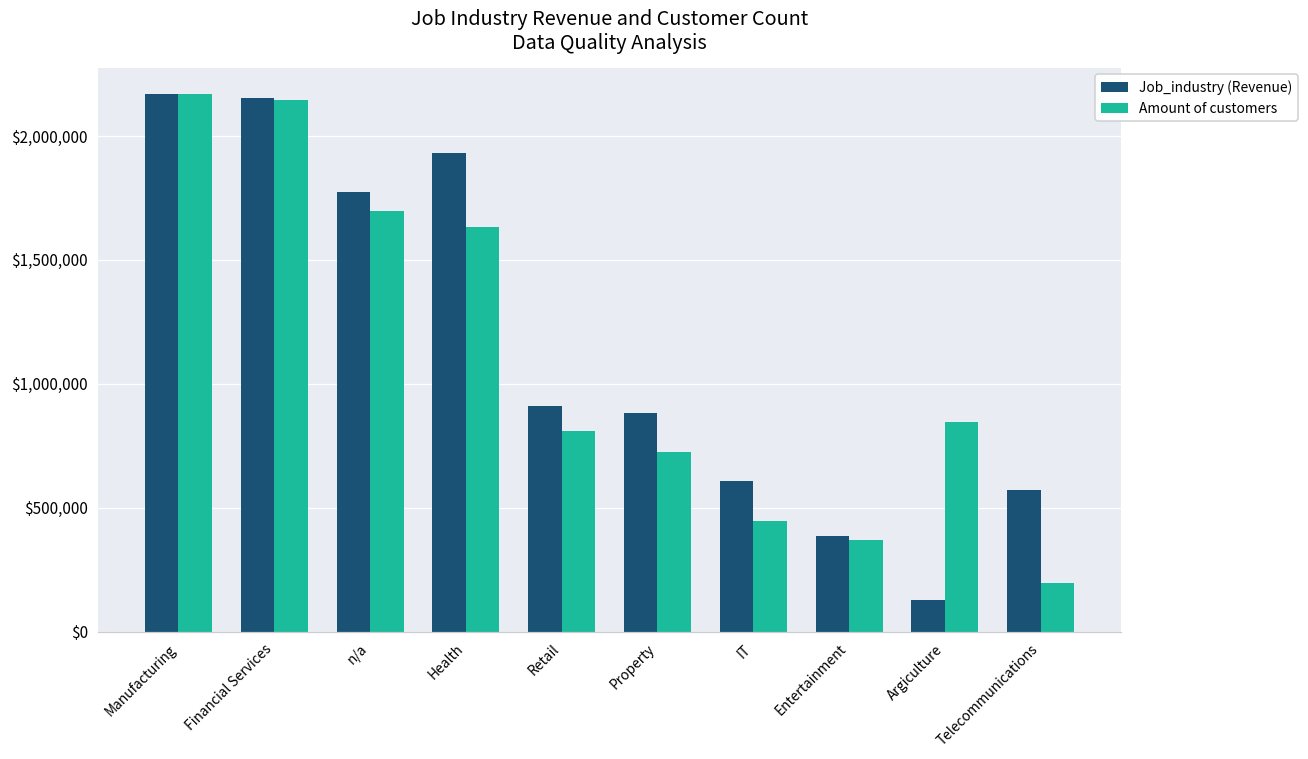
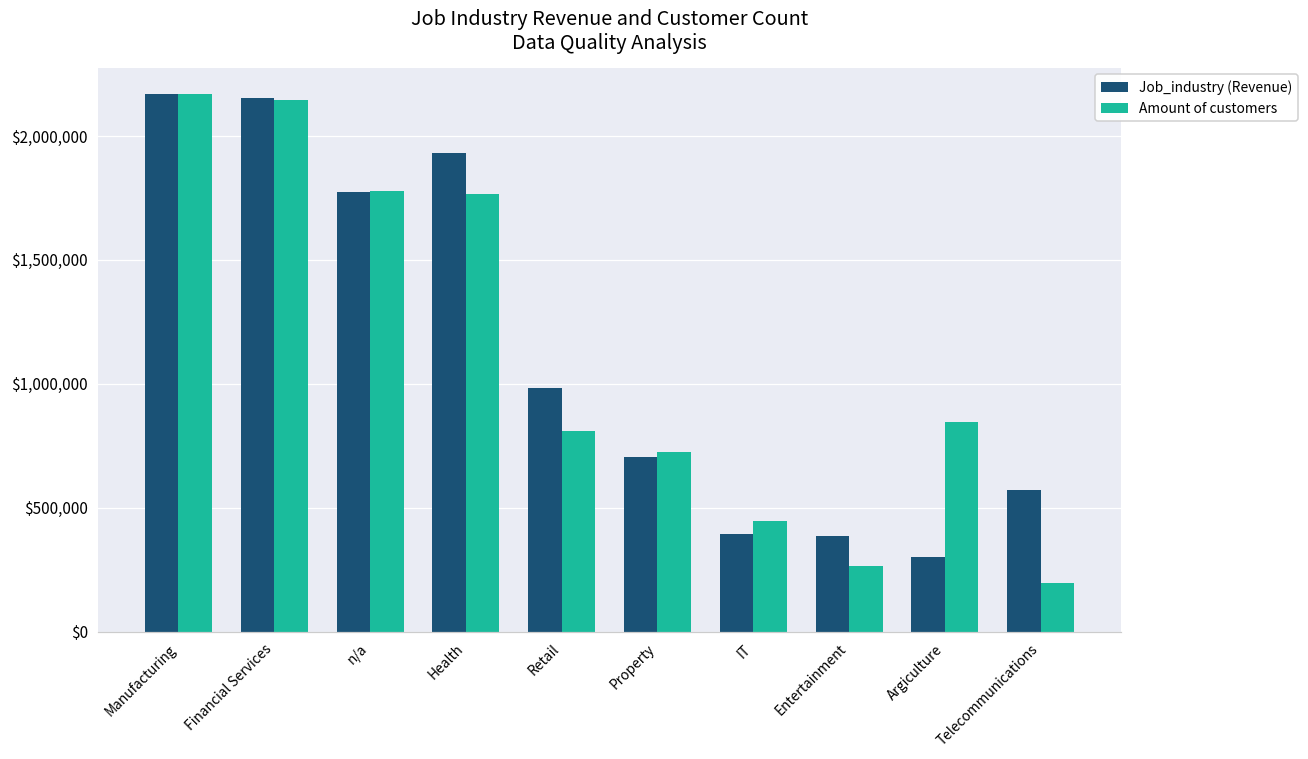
  {
    "Job_industry (Revenue)": {
      "Manufacturing": "$2,170,000",
      "Financial Services": "$2,150,000",
      "n/a": "$1,770,000",
      "Health": "$1,930,000",
-     "Retail": "$910,000",
-     "Property": "$880,000",
-     "IT": "$610,000",
+     "Retail": "$980,000",
+     "Property": "$700,000",
+     "IT": "$390,000",
      "Entertainment": "$390,000",
-     "Argiculture": "$130,000",
+     "Argiculture": "$300,000",
      "Telecommunications": "$570,000"
    },
    "Amount of customers": {
      "Manufacturing": "$2,170,000",
      "Financial Services": "$2,150,000",
-     "n/a": "$1,700,000",
-     "Health": "$1,630,000",
+     "n/a": "$1,780,000",
+     "Health": "$1,770,000",
      "Retail": "$810,000",
      "Property": "$720,000",
      "IT": "$440,000",
-     "Entertainment": "$370,000",
+     "Entertainment": "$260,000",
      "Argiculture": "$850,000",
      "Telecommunications": "$200,000"
    }
  }
